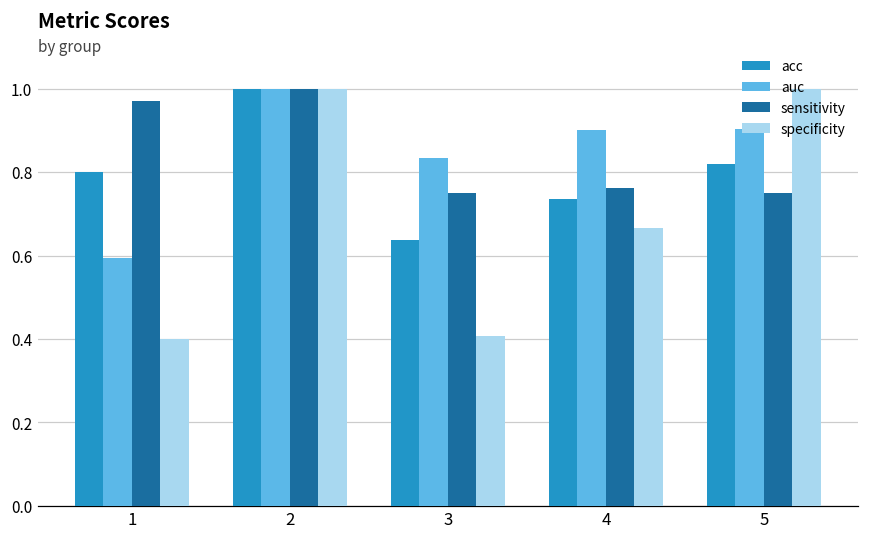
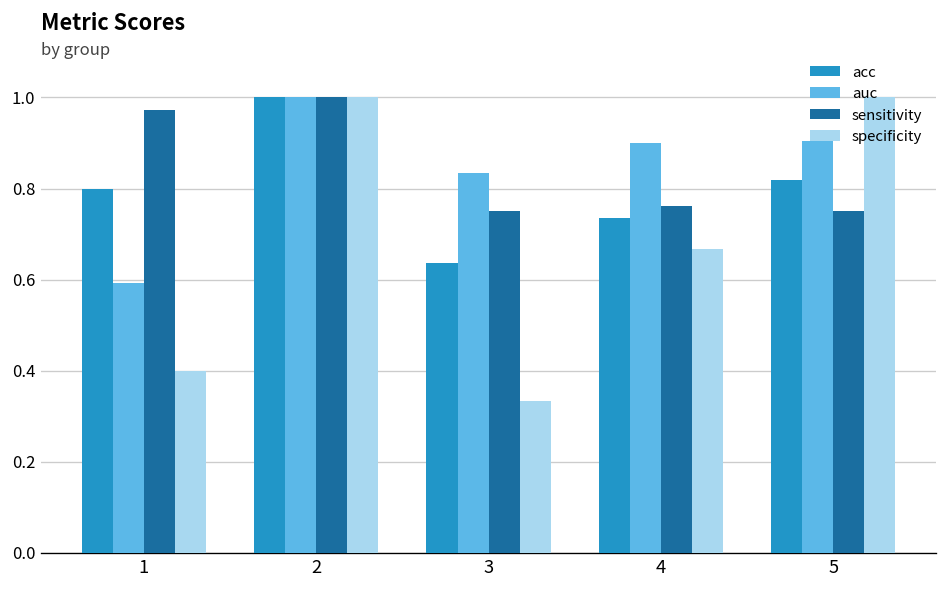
  {
    "auc": {
      "1": 0.59,
      "2": 1.00,
      "3": 0.83,
      "4": 0.90,
      "5": 0.90
    },
    "specificity": {
      "1": 0.40,
      "2": 1.00,
-     "3": 0.41,
+     "3": 0.33,
      "4": 0.67,
      "5": 1.00
    }
  }
